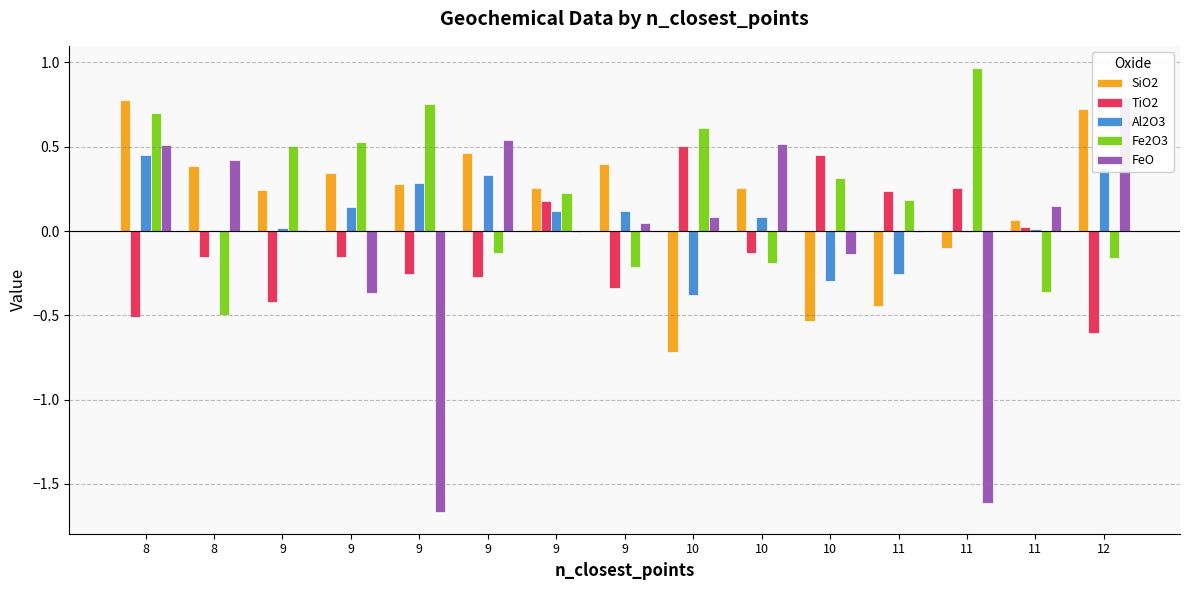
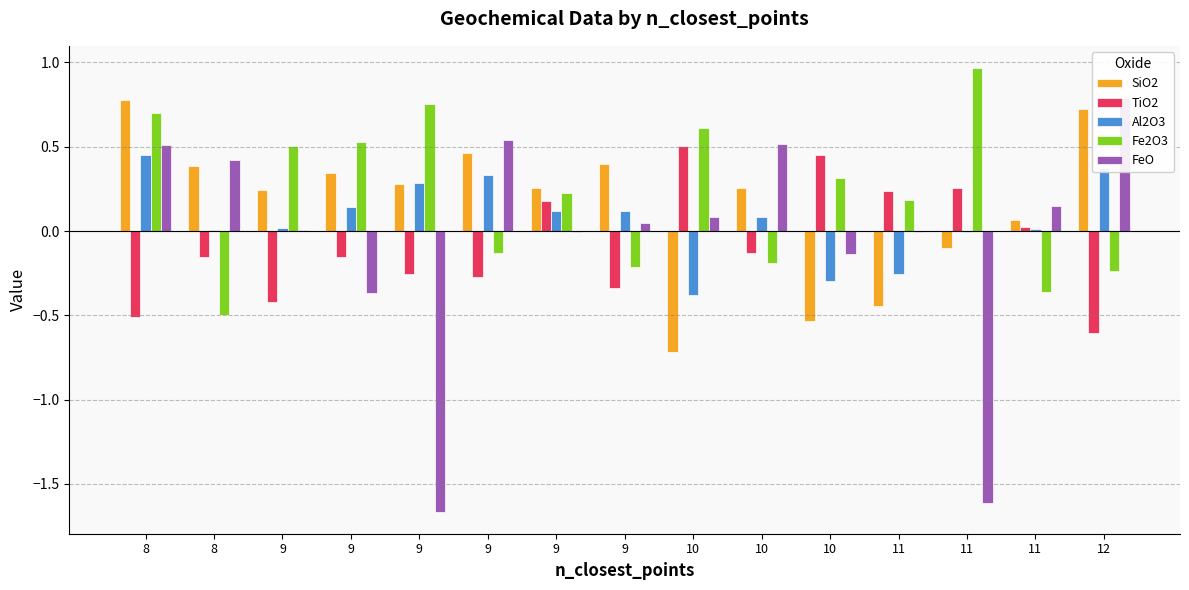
  {
    "SiO2": {
      "12": 0.73
    },
    "TiO2": {
      "12": -0.61
    },
    "Fe2O3": {
-     "12": -0.16
+     "12": -0.24
    }
  }
